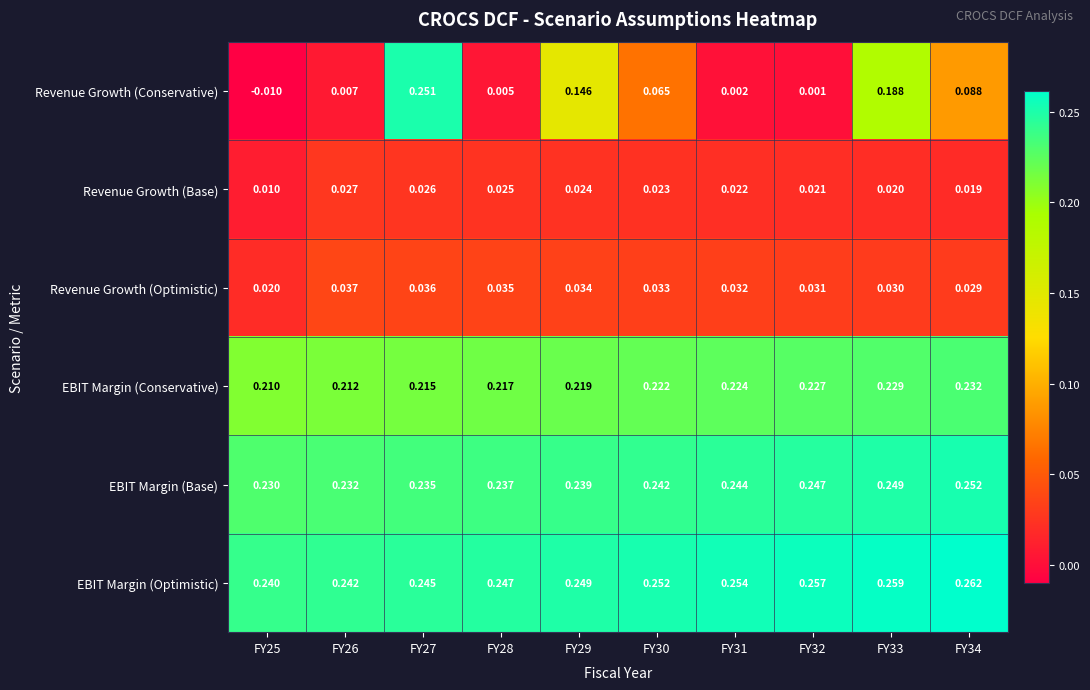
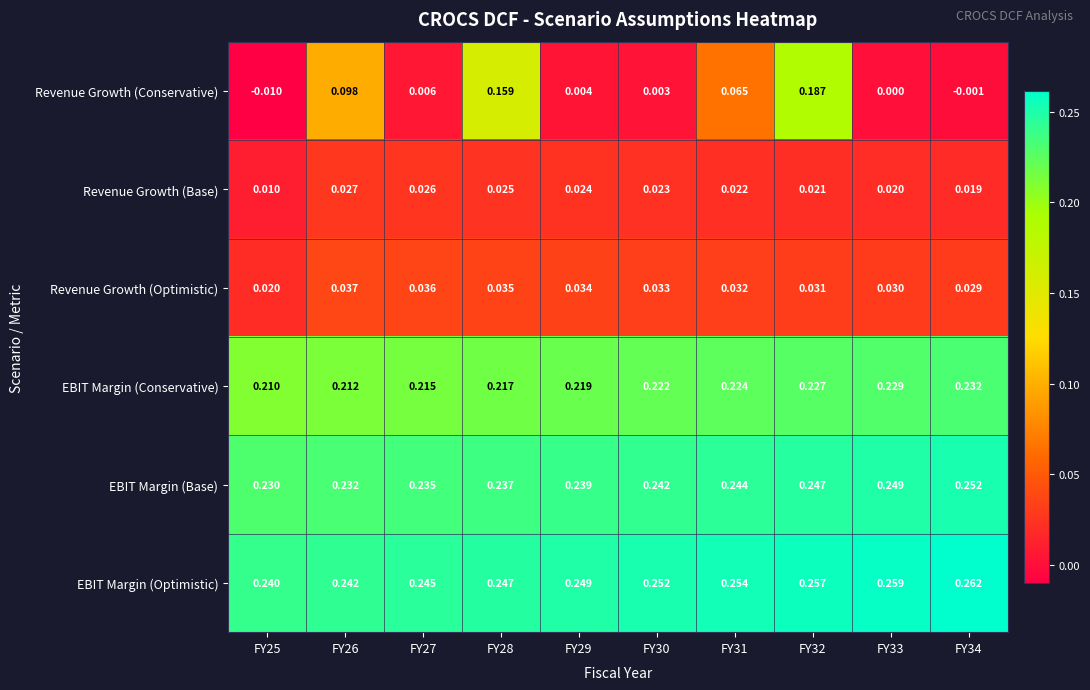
  {
    "Revenue Growth (Conservative)": {
      "FY25": -0.010,
-     "FY26": 0.007,
-     "FY27": 0.251,
-     "FY28": 0.005,
-     "FY29": 0.146,
-     "FY30": 0.065,
-     "FY31": 0.002,
-     "FY32": 0.001,
-     "FY33": 0.188,
-     "FY34": 0.088
+     "FY26": 0.098,
+     "FY27": 0.006,
+     "FY28": 0.159,
+     "FY29": 0.004,
+     "FY30": 0.003,
+     "FY31": 0.065,
+     "FY32": 0.187,
+     "FY33": 0.000,
+     "FY34": -0.001
    },
    "Revenue Growth (Base)": {
      "FY25": 0.010,
      "FY26": 0.027,
      "FY27": 0.026,
      "FY28": 0.025,
      "FY29": 0.024,
      "FY30": 0.023,
      "FY31": 0.022,
      "FY32": 0.021,
      "FY33": 0.020,
      "FY34": 0.019
    },
    "Revenue Growth (Optimistic)": {
      "FY25": 0.020,
      "FY26": 0.037,
      "FY27": 0.036,
      "FY28": 0.035,
      "FY29": 0.034,
      "FY30": 0.033,
      "FY31": 0.032,
      "FY32": 0.031,
      "FY33": 0.030,
      "FY34": 0.029
    },
    "EBIT Margin (Conservative)": {
      "FY25": 0.210,
      "FY26": 0.212,
      "FY27": 0.215,
      "FY28": 0.217,
      "FY29": 0.219,
      "FY30": 0.222,
      "FY31": 0.224,
      "FY32": 0.227,
      "FY33": 0.229,
      "FY34": 0.232
    },
    "EBIT Margin (Base)": {
      "FY25": 0.230,
      "FY26": 0.232,
      "FY27": 0.235,
      "FY28": 0.237,
      "FY29": 0.239,
      "FY30": 0.242,
      "FY31": 0.244,
      "FY32": 0.247,
      "FY33": 0.249,
      "FY34": 0.252
    },
    "EBIT Margin (Optimistic)": {
      "FY25": 0.240,
      "FY26": 0.242,
      "FY27": 0.245,
      "FY28": 0.247,
      "FY29": 0.249,
      "FY30": 0.252,
      "FY31": 0.254,
      "FY32": 0.257,
      "FY33": 0.259,
      "FY34": 0.262
    }
  }
